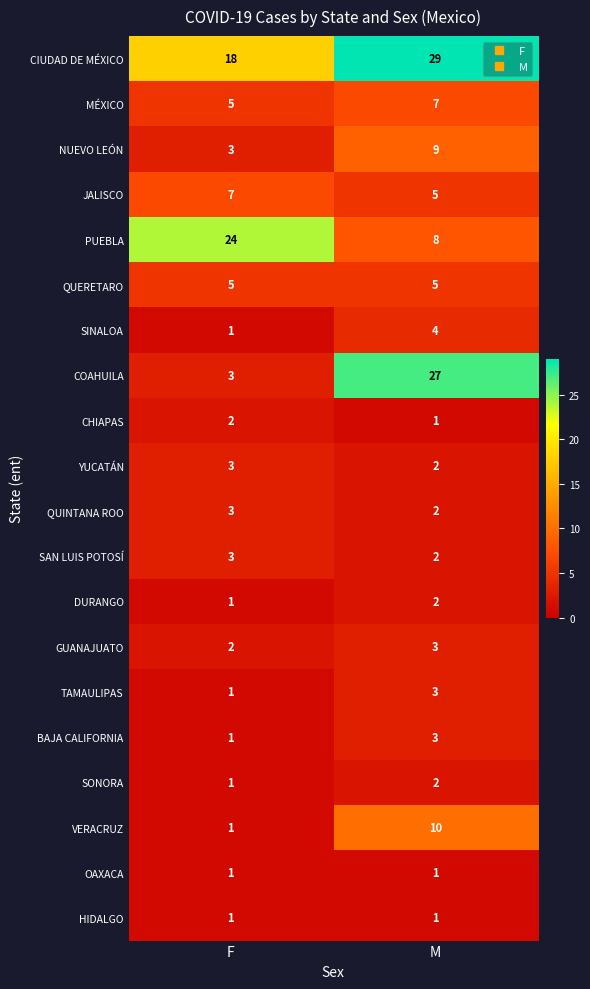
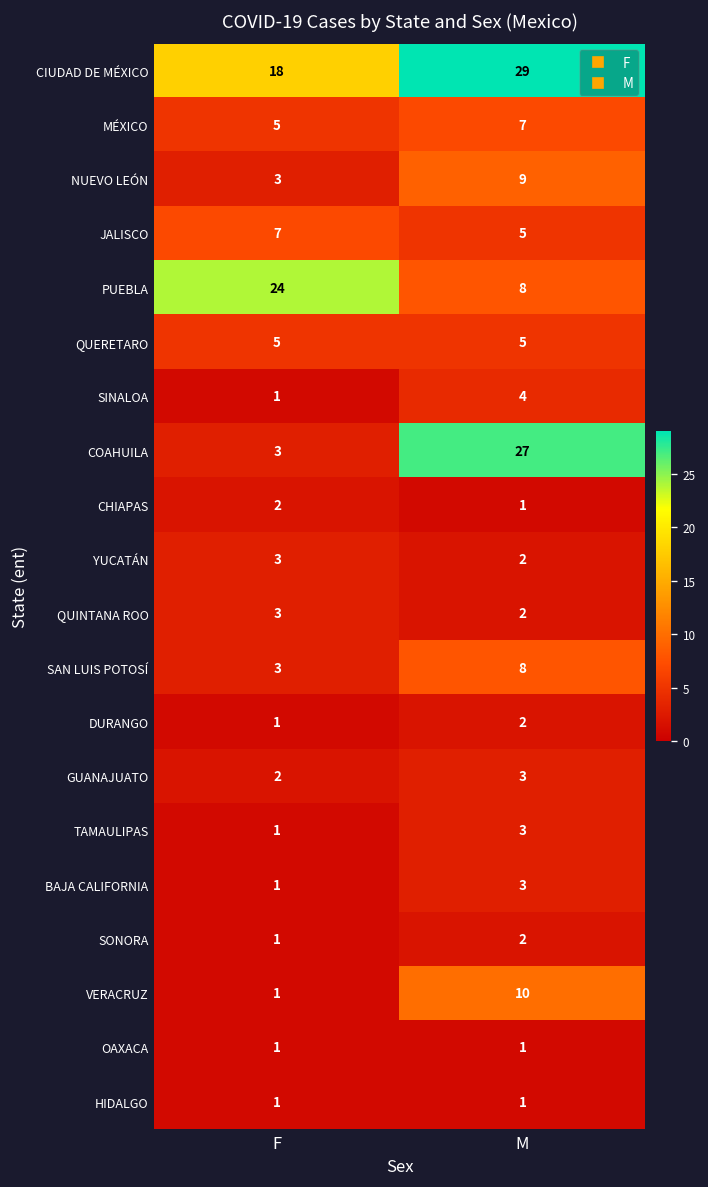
  {
    "CIUDAD DE MÉXICO": {
      "F": 18,
      "M": 29
    },
    "MÉXICO": {
      "F": 5,
      "M": 7
    },
    "NUEVO LEÓN": {
      "F": 3,
      "M": 9
    },
    "JALISCO": {
      "F": 7,
      "M": 5
    },
    "PUEBLA": {
      "F": 24,
      "M": 8
    },
    "QUERETARO": {
      "F": 5,
      "M": 5
    },
    "SINALOA": {
      "F": 1,
      "M": 4
    },
    "COAHUILA": {
      "F": 3,
      "M": 27
    },
    "CHIAPAS": {
      "F": 2,
      "M": 1
    },
    "YUCATÁN": {
      "F": 3,
      "M": 2
    },
    "QUINTANA ROO": {
      "F": 3,
      "M": 2
    },
    "SAN LUIS POTOSÍ": {
      "F": 3,
-     "M": 2
+     "M": 8
    },
    "DURANGO": {
      "F": 1,
      "M": 2
    },
    "GUANAJUATO": {
      "F": 2,
      "M": 3
    },
    "TAMAULIPAS": {
      "F": 1,
      "M": 3
    },
    "BAJA CALIFORNIA": {
      "F": 1,
      "M": 3
    },
    "SONORA": {
      "F": 1,
      "M": 2
    },
    "VERACRUZ": {
      "F": 1,
      "M": 10
    },
    "OAXACA": {
      "F": 1,
      "M": 1
    },
    "HIDALGO": {
      "F": 1,
      "M": 1
    }
  }
